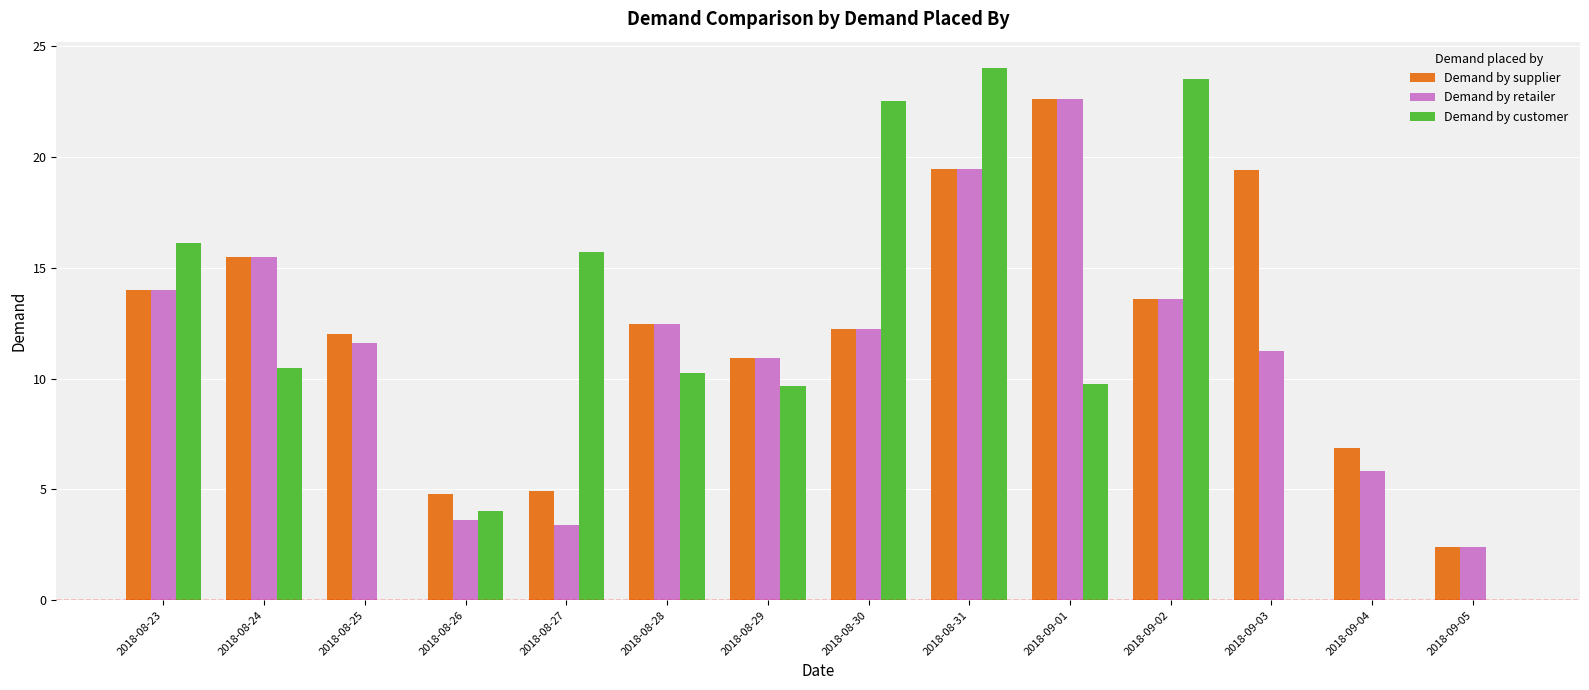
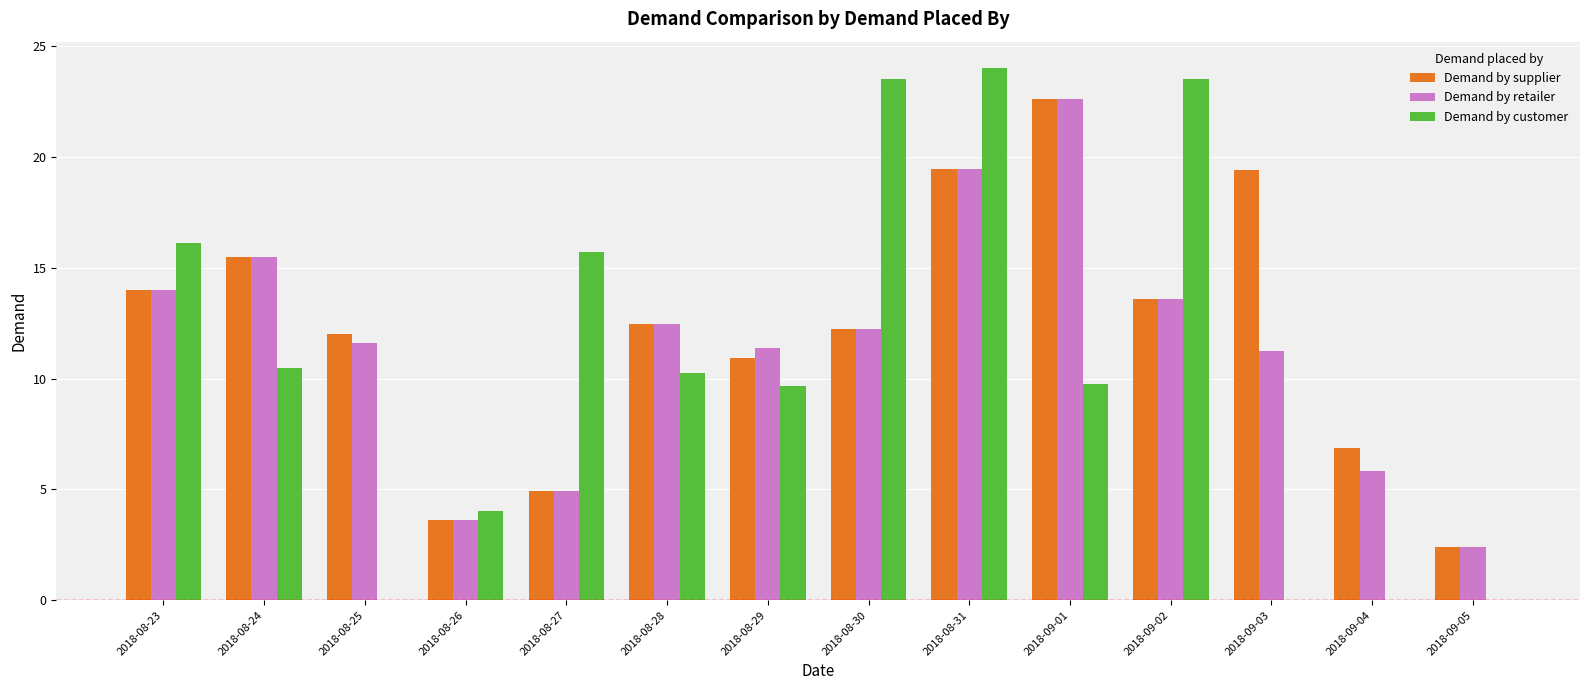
  {
    "Demand by supplier": {
      "2018-08-23": 14.0,
      "2018-08-24": 15.5,
      "2018-08-25": 12.0,
-     "2018-08-26": 4.8,
+     "2018-08-26": 3.6,
      "2018-08-27": 4.9,
      "2018-08-28": 12.5,
      "2018-08-29": 10.9,
      "2018-08-30": 12.2,
      "2018-08-31": 19.5,
      "2018-09-01": 22.6,
      "2018-09-02": 13.6,
      "2018-09-03": 19.4,
      "2018-09-04": 6.9,
      "2018-09-05": 2.4
    },
    "Demand by retailer": {
      "2018-08-23": 14.0,
      "2018-08-24": 15.5,
      "2018-08-25": 11.6,
      "2018-08-26": 3.6,
-     "2018-08-27": 3.4,
+     "2018-08-27": 4.9,
      "2018-08-28": 12.5,
-     "2018-08-29": 10.9,
+     "2018-08-29": 11.4,
      "2018-08-30": 12.2,
      "2018-08-31": 19.5,
      "2018-09-01": 22.6,
      "2018-09-02": 13.6,
      "2018-09-03": 11.2,
      "2018-09-04": 5.8,
      "2018-09-05": 2.4
    },
    "Demand by customer": {
      "2018-08-23": 16.1,
      "2018-08-24": 10.5,
      "2018-08-25": 0.0,
      "2018-08-26": 4.0,
      "2018-08-27": 15.7,
      "2018-08-28": 10.3,
      "2018-08-29": 9.7,
-     "2018-08-30": 22.5,
+     "2018-08-30": 23.5,
      "2018-08-31": 24.0,
      "2018-09-01": 9.7,
      "2018-09-02": 23.5,
      "2018-09-03": 0.0,
      "2018-09-04": 0.0,
      "2018-09-05": 0.0
    }
  }
